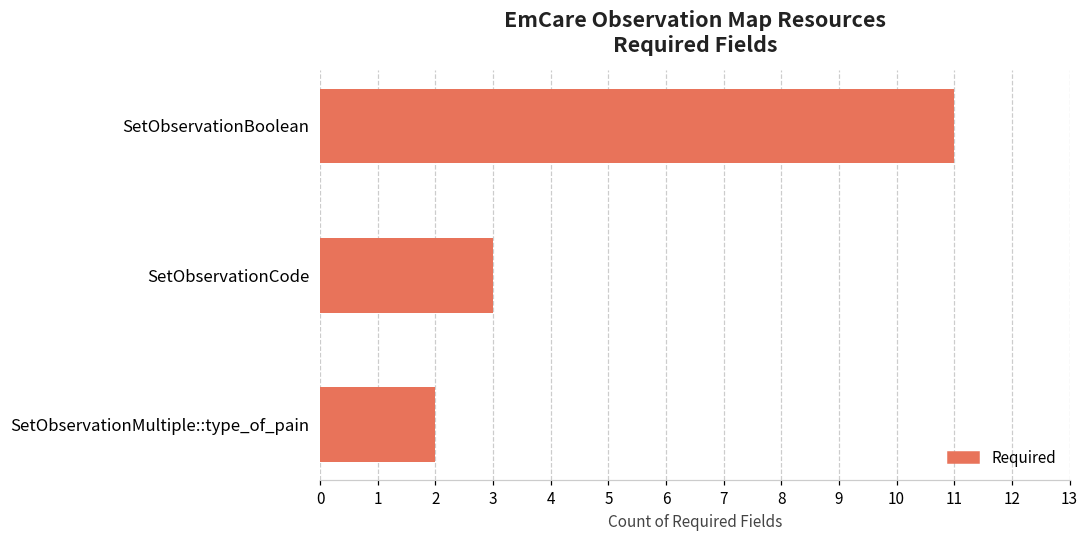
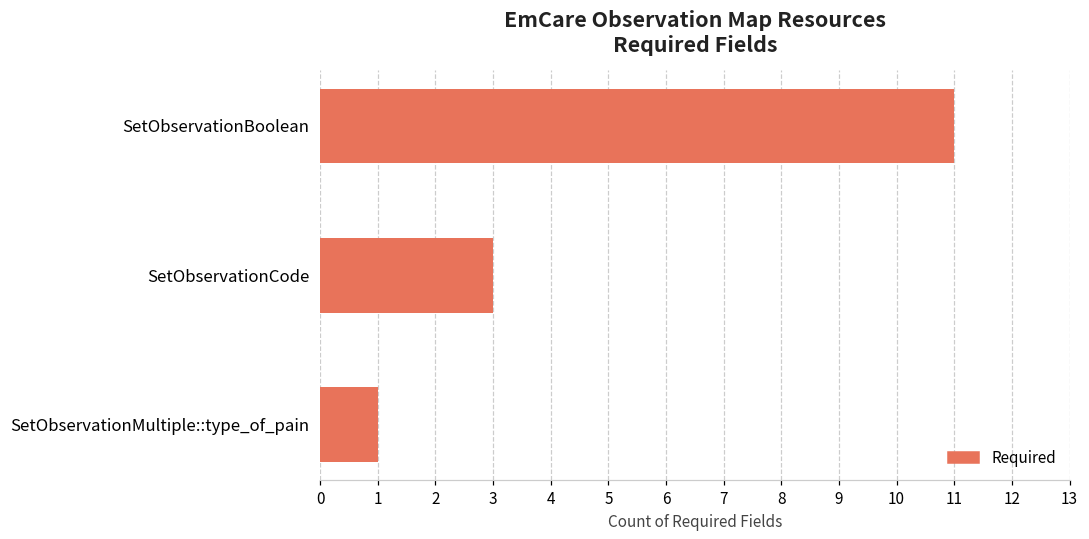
  {
    "SetObservationBoolean": 11,
    "SetObservationCode": 3,
-   "SetObservationMultiple::type_of_pain": 2
+   "SetObservationMultiple::type_of_pain": 1
  }
